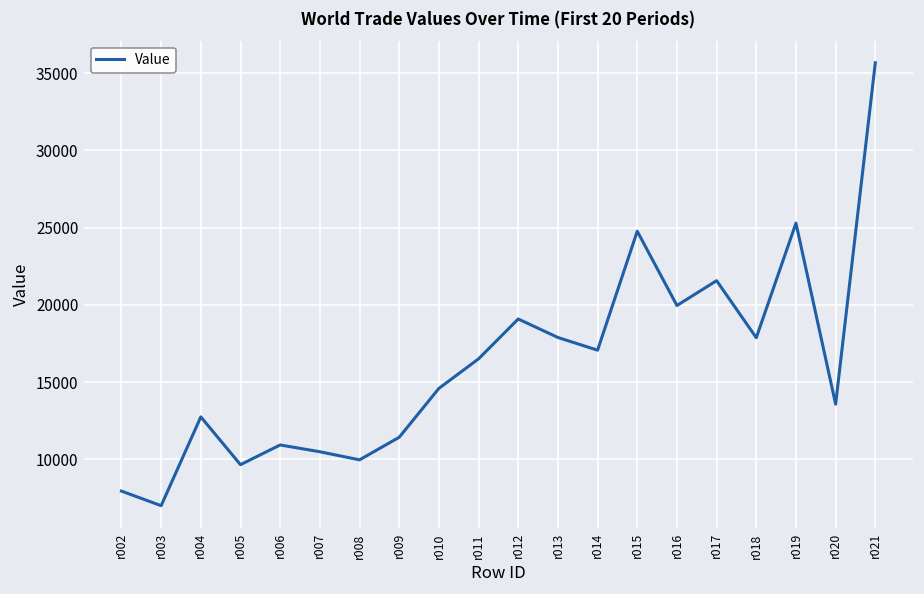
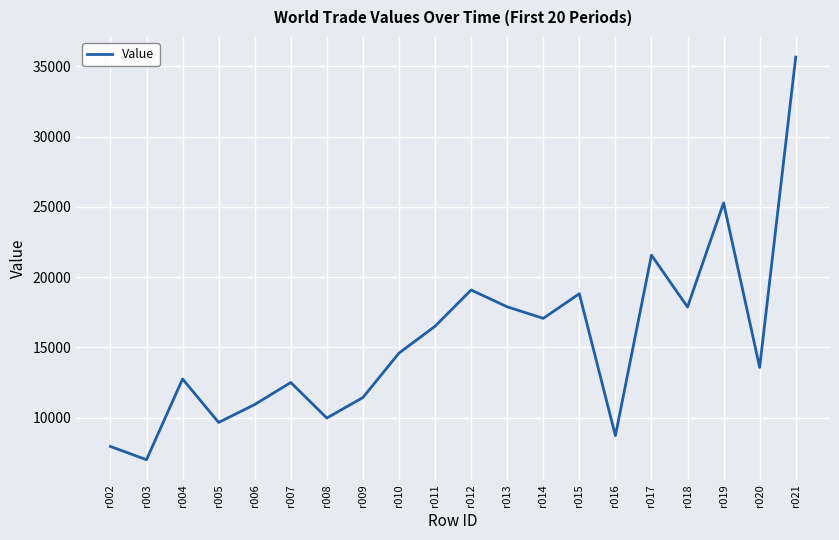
  {
    "r002": 7900,
    "r003": 7000,
    "r004": 12700,
    "r005": 9700,
    "r006": 10900,
-   "r007": 10500,
+   "r007": 12500,
    "r008": 10000,
    "r009": 11400,
    "r010": 14600,
    "r011": 16500,
    "r012": 19100,
    "r013": 17900,
    "r014": 17100,
-   "r015": 24800,
-   "r016": 20000,
+   "r015": 18800,
+   "r016": 8700,
    "r017": 21600,
    "r018": 17900,
    "r019": 25300,
    "r020": 13600,
    "r021": 35700
  }
